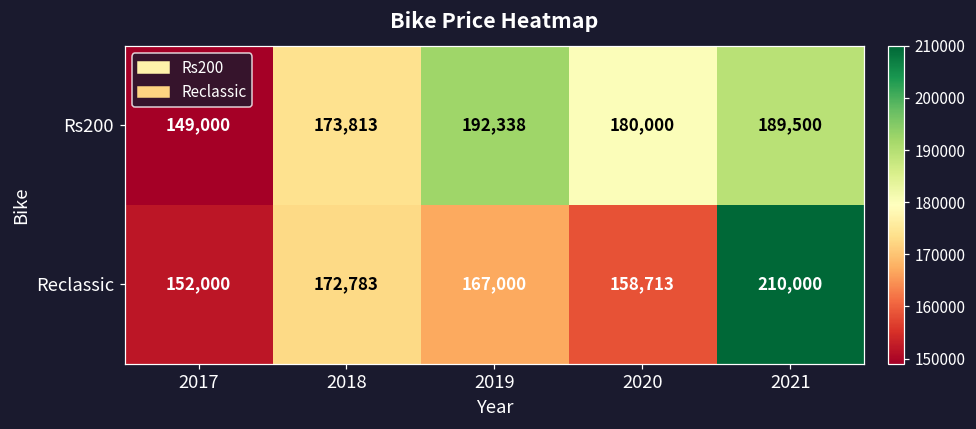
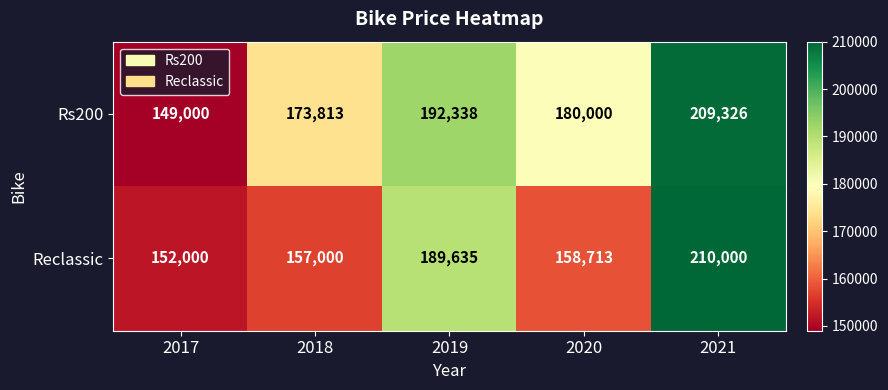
  {
    "Rs200": {
      "2017": "149,000",
      "2018": "173,813",
      "2019": "192,338",
      "2020": "180,000",
-     "2021": "189,500"
+     "2021": "209,326"
    },
    "Reclassic": {
      "2017": "152,000",
-     "2018": "172,783",
-     "2019": "167,000",
+     "2018": "157,000",
+     "2019": "189,635",
      "2020": "158,713",
      "2021": "210,000"
    }
  }
